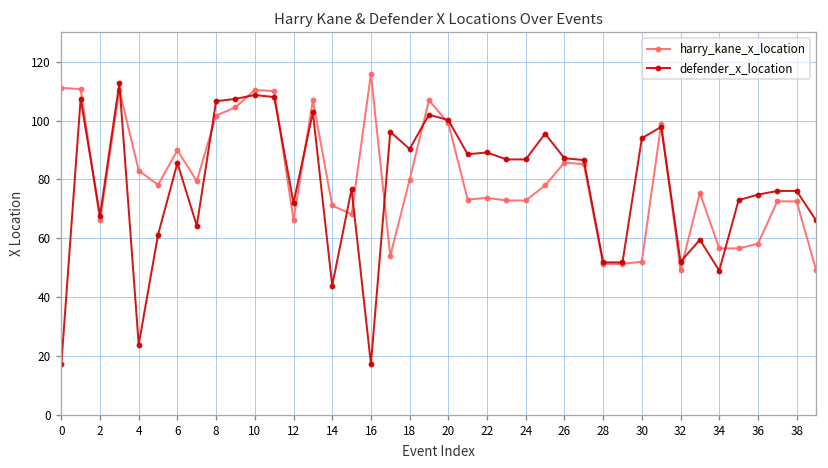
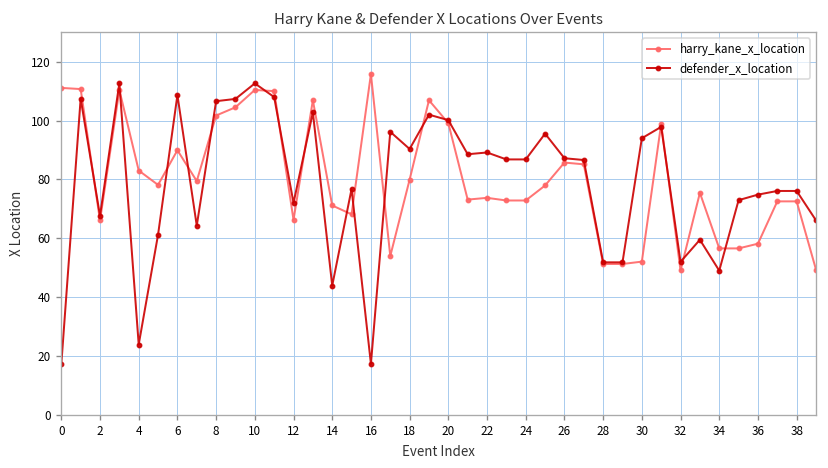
  {
    "harry_kane_x_location": {
      "0": 111,
      "2": 66,
      "4": 83,
      "6": 90,
      "8": 102,
      "10": 110,
      "12": 66,
      "14": 71,
      "16": 116,
      "18": 80,
      "22": 74,
      "24": 73,
      "26": 86,
      "30": 52,
      "32": 49,
      "34": 57,
      "36": 58,
      "38": 73
    },
    "defender_x_location": {
      "0": 17,
      "2": 68,
      "4": 24,
-     "6": 86,
+     "6": 109,
      "8": 107,
-     "10": 109,
+     "10": 113,
      "12": 72,
      "14": 44,
      "16": 17,
      "18": 90,
      "22": 89,
      "24": 87,
      "26": 87,
      "30": 94,
      "32": 52,
      "34": 49,
      "36": 75,
      "38": 76
    }
  }
